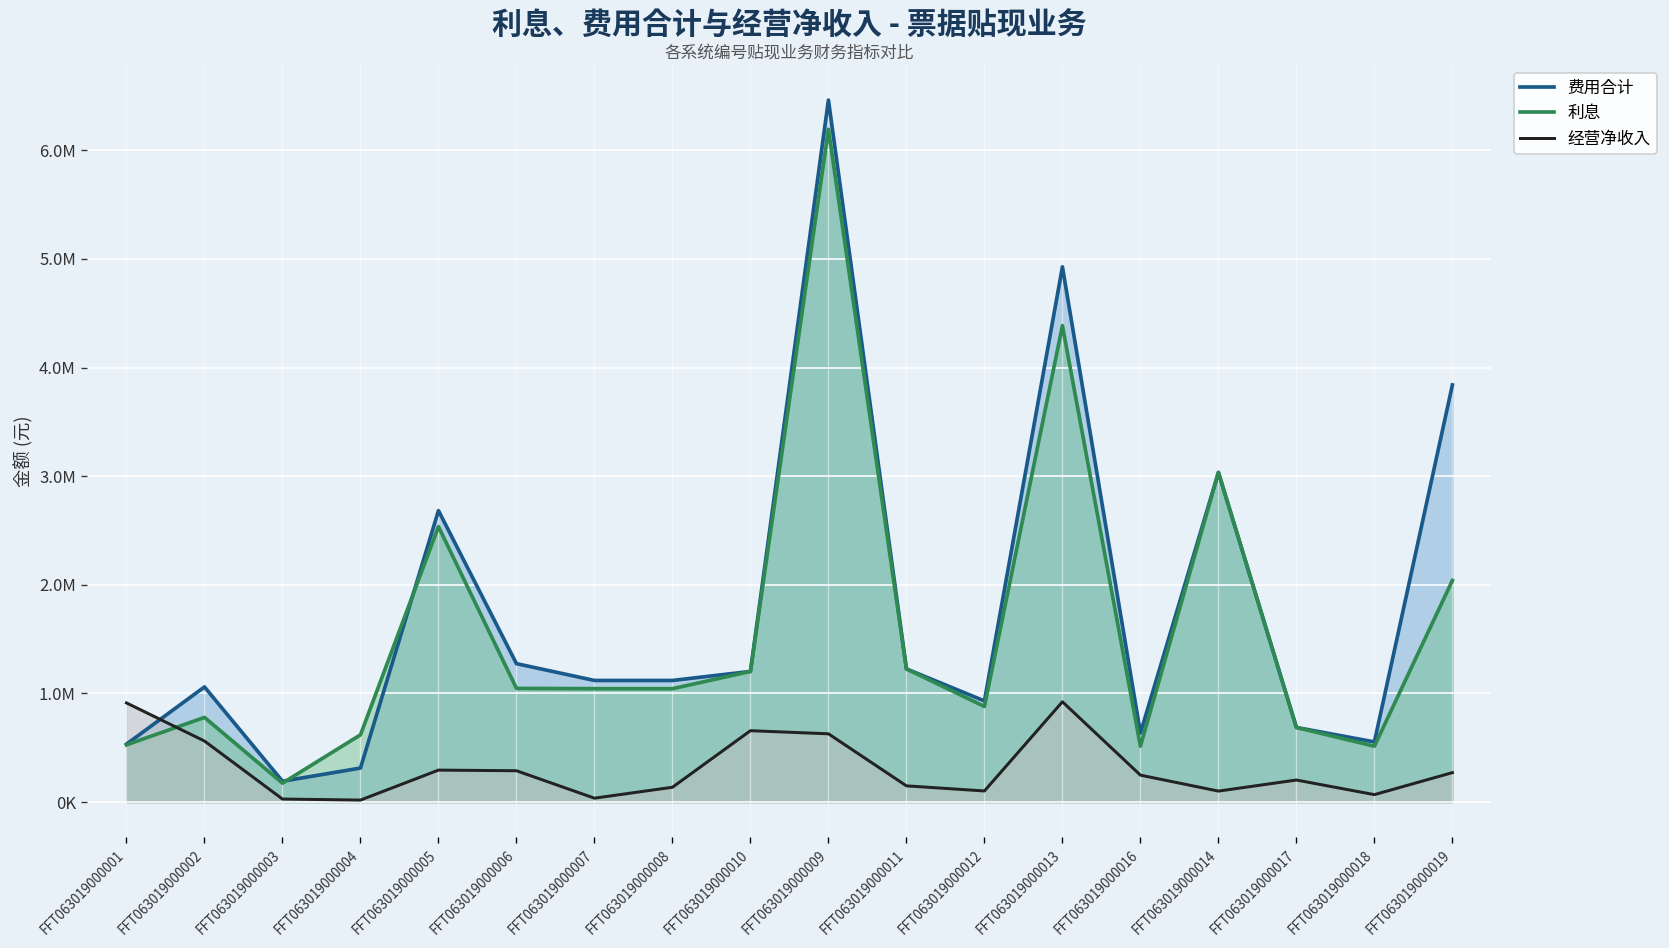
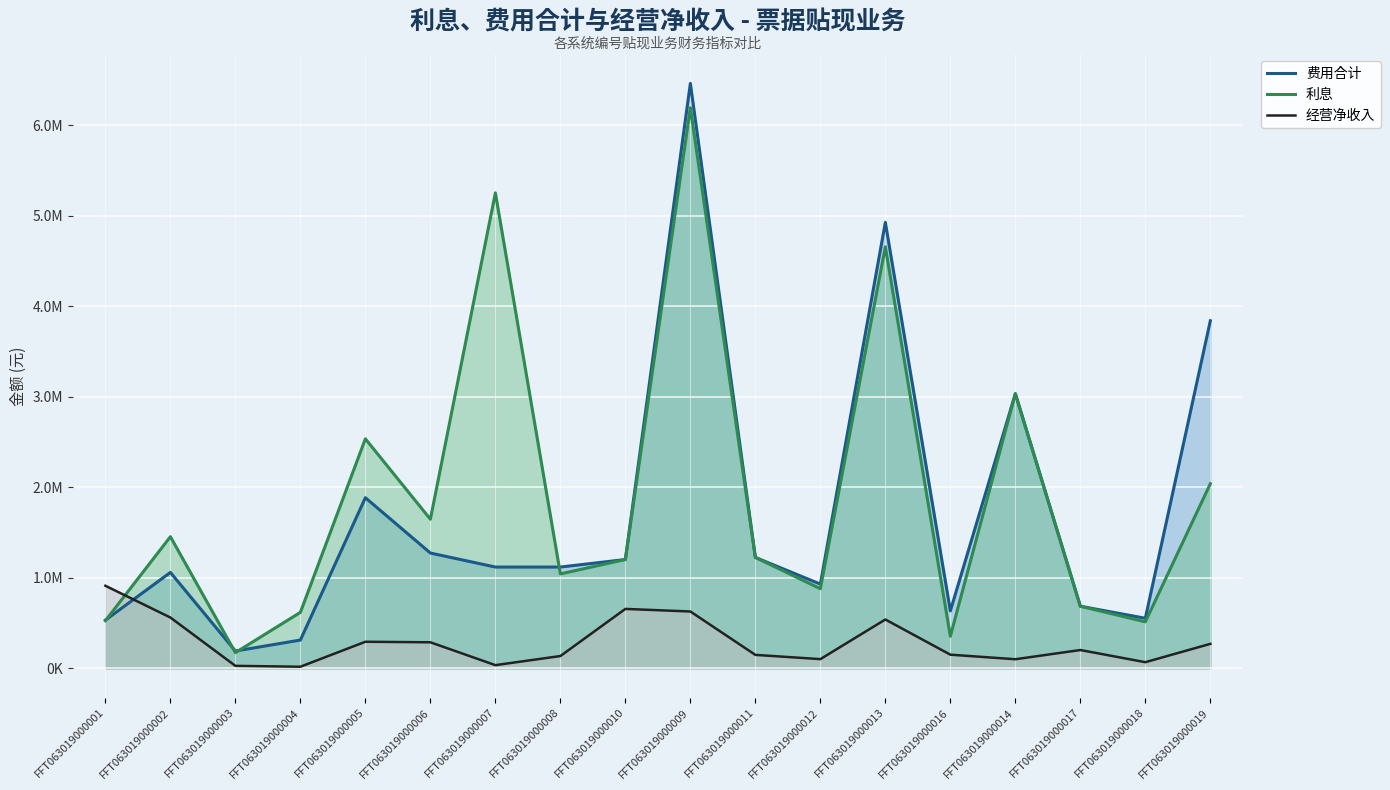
  {
    "费用合计": {
      "FFT063019000002": 1100000,
      "FFT063019000004": 300000,
-     "FFT063019000005": 2700000,
+     "FFT063019000005": 1900000,
      "FFT063019000006": 1300000,
      "FFT063019000007": 1100000,
      "FFT063019000008": 1100000,
      "FFT063019000009": 6500000,
      "FFT063019000012": 900000,
      "FFT063019000013": 4900000,
      "FFT063019000016": 600000,
      "FFT063019000018": 600000,
      "FFT063019000019": 3800000
    },
    "利息": {
-     "FFT063019000002": 800000,
+     "FFT063019000002": 1500000,
      "FFT063019000004": 600000,
      "FFT063019000005": 2500000,
-     "FFT063019000006": 1000000,
-     "FFT063019000007": 1000000,
+     "FFT063019000006": 1600000,
+     "FFT063019000007": 5300000,
      "FFT063019000008": 1000000,
      "FFT063019000009": 6200000,
      "FFT063019000012": 900000,
-     "FFT063019000013": 4400000,
-     "FFT063019000016": 500000,
+     "FFT063019000013": 4700000,
+     "FFT063019000016": 400000,
      "FFT063019000018": 500000,
      "FFT063019000019": 2000000
    },
    "经营净收入": {
      "FFT063019000001": 900000,
      "FFT063019000002": 600000,
      "FFT063019000003": 0,
      "FFT063019000004": 0,
      "FFT063019000005": 300000,
      "FFT063019000006": 300000,
      "FFT063019000007": 0,
      "FFT063019000008": 100000,
      "FFT063019000010": 700000,
      "FFT063019000009": 600000,
      "FFT063019000011": 100000,
      "FFT063019000012": 100000,
-     "FFT063019000013": 900000,
-     "FFT063019000016": 250000,
+     "FFT063019000013": 500000,
+     "FFT063019000016": 150000,
      "FFT063019000014": 100000,
      "FFT063019000017": 200000,
      "FFT063019000018": 100000,
      "FFT063019000019": 300000
    }
  }
